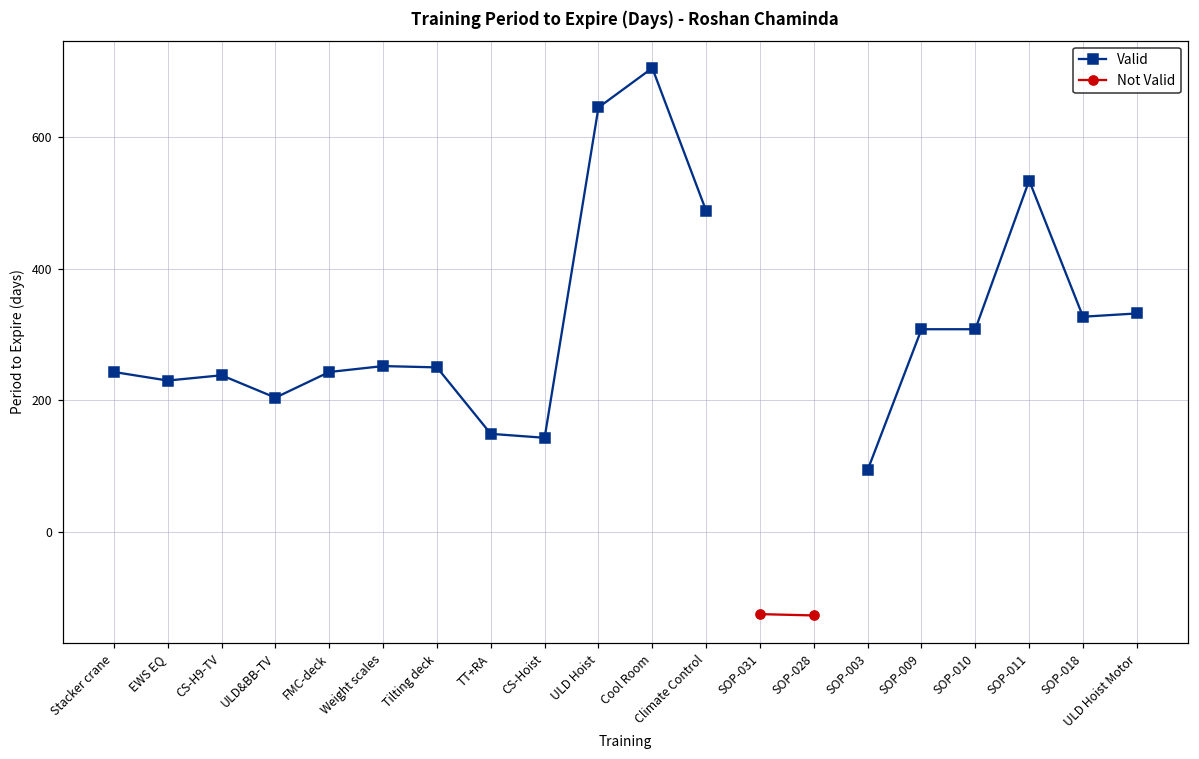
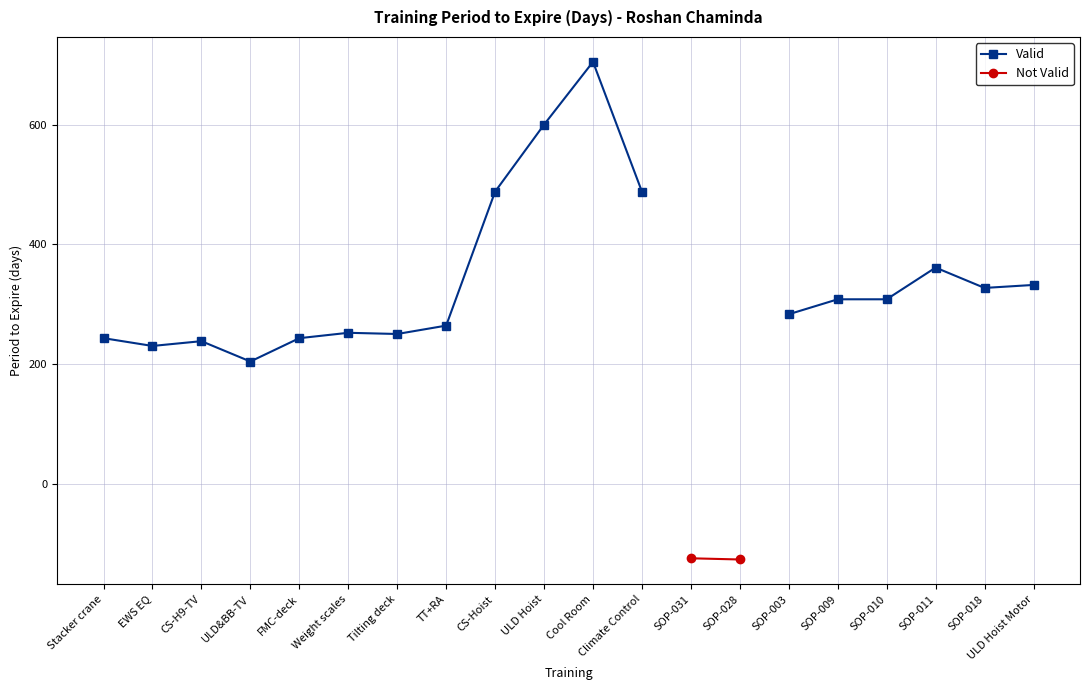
  {
    "Valid": {
      "Stacker crane": 240,
      "EWS EQ": 230,
      "CS-H9-TV": 240,
      "ULD&BB-TV": 200,
      "FMC-deck": 240,
      "Weight scales": 250,
      "Tilting deck": 250,
-     "TT+RA": 150,
-     "CS-Hoist": 140,
-     "ULD Hoist": 650,
+     "TT+RA": 260,
+     "CS-Hoist": 490,
+     "ULD Hoist": 600,
      "Cool Room": 710,
      "Climate Control": 490,
-     "SOP-003": 90,
+     "SOP-003": 280,
      "SOP-009": 310,
      "SOP-010": 310,
-     "SOP-011": 530,
+     "SOP-011": 360,
      "SOP-018": 330,
      "ULD Hoist Motor": 330
    },
    "Not Valid": {
      "SOP-031": -130,
      "SOP-028": -130
    }
  }
